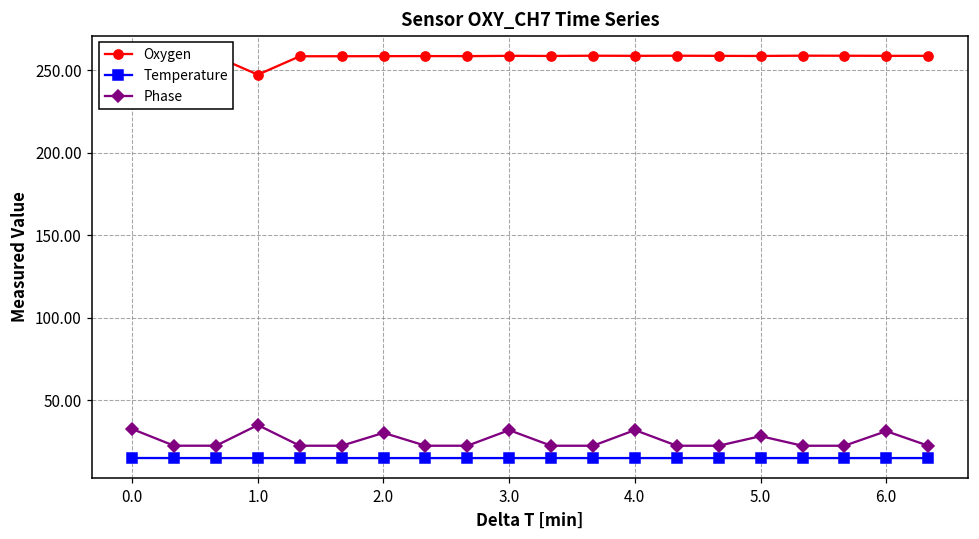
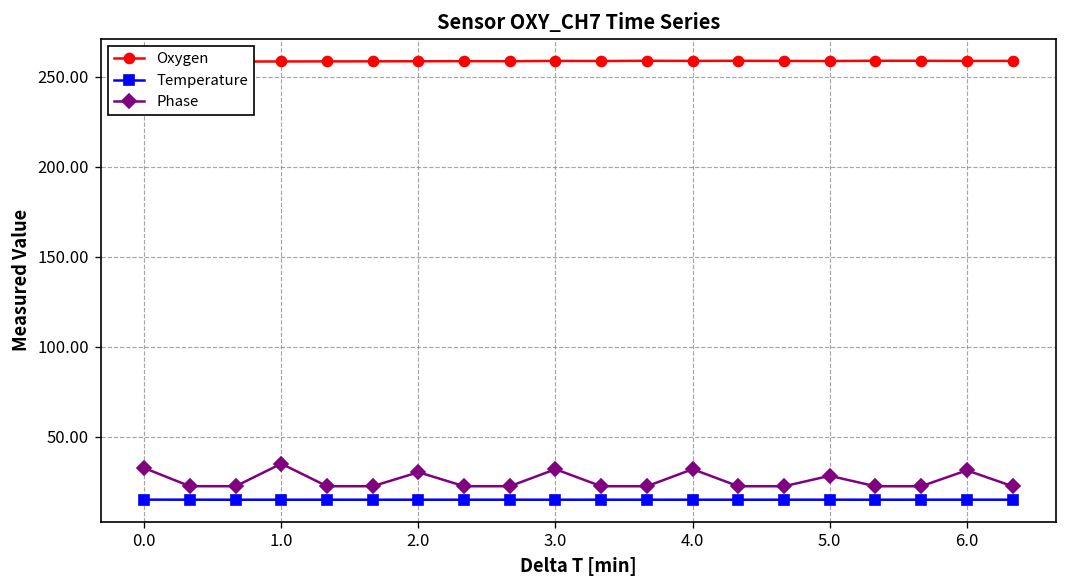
  {
    "Oxygen": {
-     "1.0": 247,
+     "1.0": 258,
      "2.0": 259,
      "3.0": 259,
      "4.0": 259,
      "5.0": 259,
      "6.0": 259
    },
    "Temperature": {
      "0.0": 15,
      "1.0": 15,
      "2.0": 15,
      "3.0": 15,
      "4.0": 15,
      "5.0": 15,
      "6.0": 15
    },
    "Phase": {
      "0.0": 33,
      "1.0": 35,
      "2.0": 30,
      "3.0": 32,
      "4.0": 32,
      "5.0": 28,
      "6.0": 31
    }
  }
